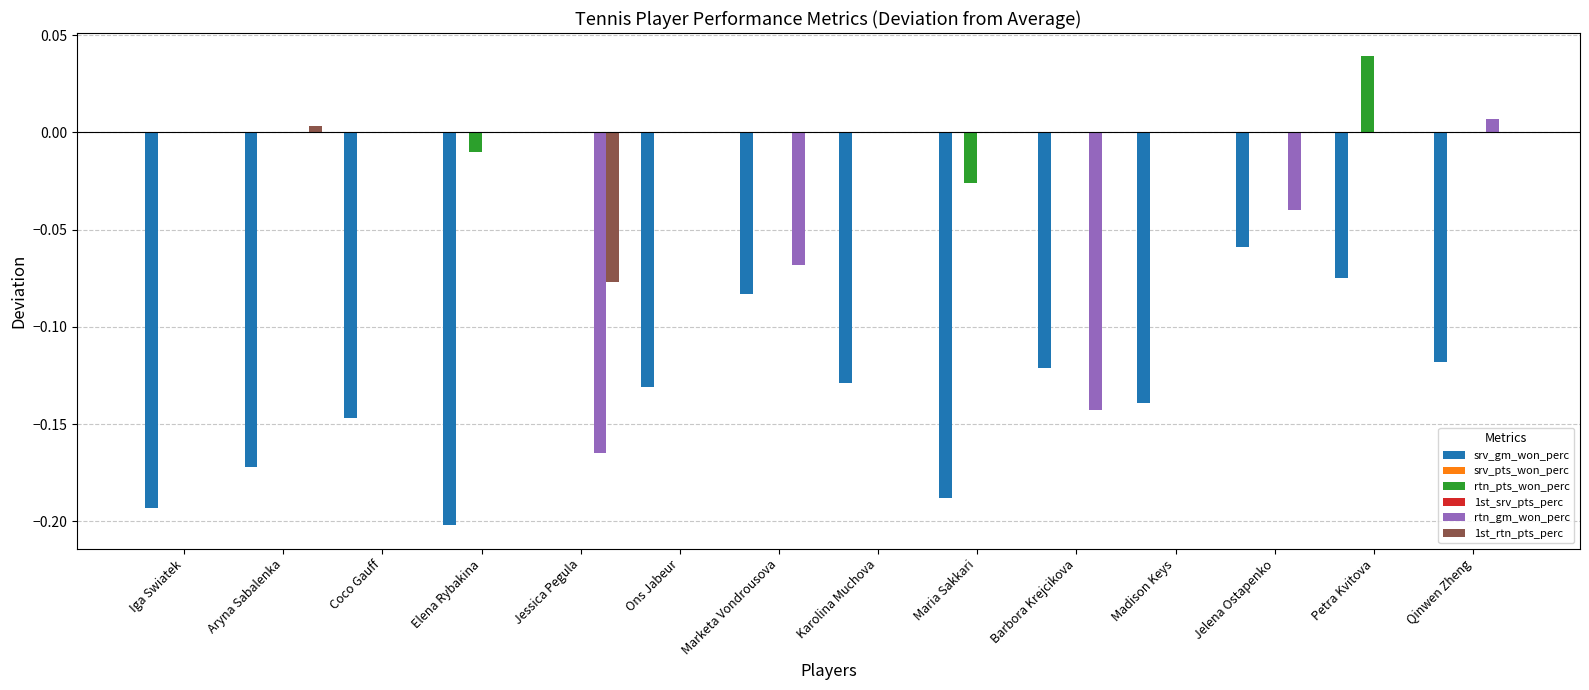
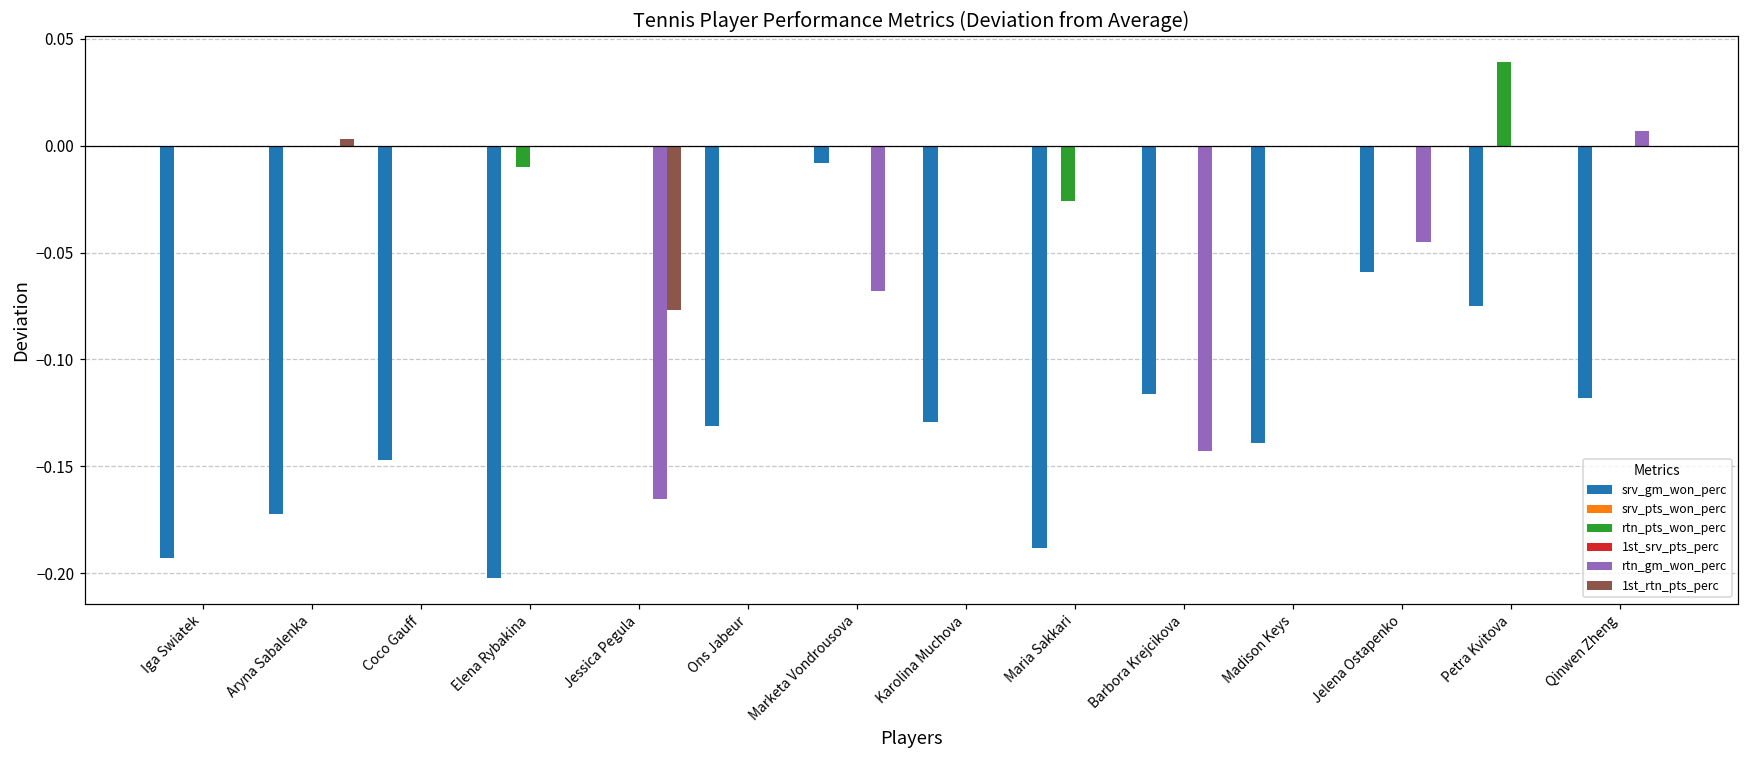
  {
    "srv_gm_won_perc": {
      "Iga Swiatek": -0.193,
      "Aryna Sabalenka": -0.172,
      "Coco Gauff": -0.147,
      "Elena Rybakina": -0.202,
      "Jessica Pegula": 0.000,
      "Ons Jabeur": -0.131,
-     "Marketa Vondrousova": -0.083,
+     "Marketa Vondrousova": -0.008,
      "Karolina Muchova": -0.129,
      "Maria Sakkari": -0.188,
-     "Barbora Krejcikova": -0.121,
+     "Barbora Krejcikova": -0.116,
      "Madison Keys": -0.139,
      "Jelena Ostapenko": -0.059,
      "Petra Kvitova": -0.075,
      "Qinwen Zheng": -0.118
    },
    "srv_pts_won_perc": {
      "Iga Swiatek": 0.000,
      "Aryna Sabalenka": 0.000,
      "Coco Gauff": 0.000,
      "Elena Rybakina": 0.000,
      "Jessica Pegula": 0.000,
      "Ons Jabeur": 0.000,
      "Marketa Vondrousova": 0.000,
      "Karolina Muchova": 0.000,
      "Maria Sakkari": 0.000,
      "Barbora Krejcikova": 0.000,
      "Madison Keys": 0.000,
      "Jelena Ostapenko": 0.000,
      "Petra Kvitova": 0.000,
      "Qinwen Zheng": 0.000
    },
    "rtn_pts_won_perc": {
      "Iga Swiatek": 0.000,
      "Aryna Sabalenka": 0.000,
      "Coco Gauff": 0.000,
      "Elena Rybakina": -0.010,
      "Jessica Pegula": 0.000,
      "Ons Jabeur": 0.000,
      "Marketa Vondrousova": 0.000,
      "Karolina Muchova": 0.000,
      "Maria Sakkari": -0.026,
      "Barbora Krejcikova": 0.000,
      "Madison Keys": 0.000,
      "Jelena Ostapenko": 0.000,
      "Petra Kvitova": 0.039,
      "Qinwen Zheng": 0.000
    },
    "1st_srv_pts_perc": {
      "Iga Swiatek": 0.000,
      "Aryna Sabalenka": 0.000,
      "Coco Gauff": 0.000,
      "Elena Rybakina": 0.000,
      "Jessica Pegula": 0.000,
      "Ons Jabeur": 0.000,
      "Marketa Vondrousova": 0.000,
      "Karolina Muchova": 0.000,
      "Maria Sakkari": 0.000,
      "Barbora Krejcikova": 0.000,
      "Madison Keys": 0.000,
      "Jelena Ostapenko": 0.000,
      "Petra Kvitova": 0.000,
      "Qinwen Zheng": 0.000
    },
    "rtn_gm_won_perc": {
      "Iga Swiatek": 0.000,
      "Aryna Sabalenka": 0.000,
      "Coco Gauff": 0.000,
      "Elena Rybakina": 0.000,
      "Jessica Pegula": -0.165,
      "Ons Jabeur": 0.000,
      "Marketa Vondrousova": -0.068,
      "Karolina Muchova": 0.000,
      "Maria Sakkari": 0.000,
      "Barbora Krejcikova": -0.143,
      "Madison Keys": 0.000,
-     "Jelena Ostapenko": -0.040,
+     "Jelena Ostapenko": -0.045,
      "Petra Kvitova": 0.000,
      "Qinwen Zheng": 0.007
    },
    "1st_rtn_pts_perc": {
      "Iga Swiatek": 0.000,
      "Aryna Sabalenka": 0.003,
      "Coco Gauff": 0.000,
      "Elena Rybakina": 0.000,
      "Jessica Pegula": -0.077,
      "Ons Jabeur": 0.000,
      "Marketa Vondrousova": 0.000,
      "Karolina Muchova": 0.000,
      "Maria Sakkari": 0.000,
      "Barbora Krejcikova": 0.000,
      "Madison Keys": 0.000,
      "Jelena Ostapenko": 0.000,
      "Petra Kvitova": 0.000,
      "Qinwen Zheng": 0.000
    }
  }
